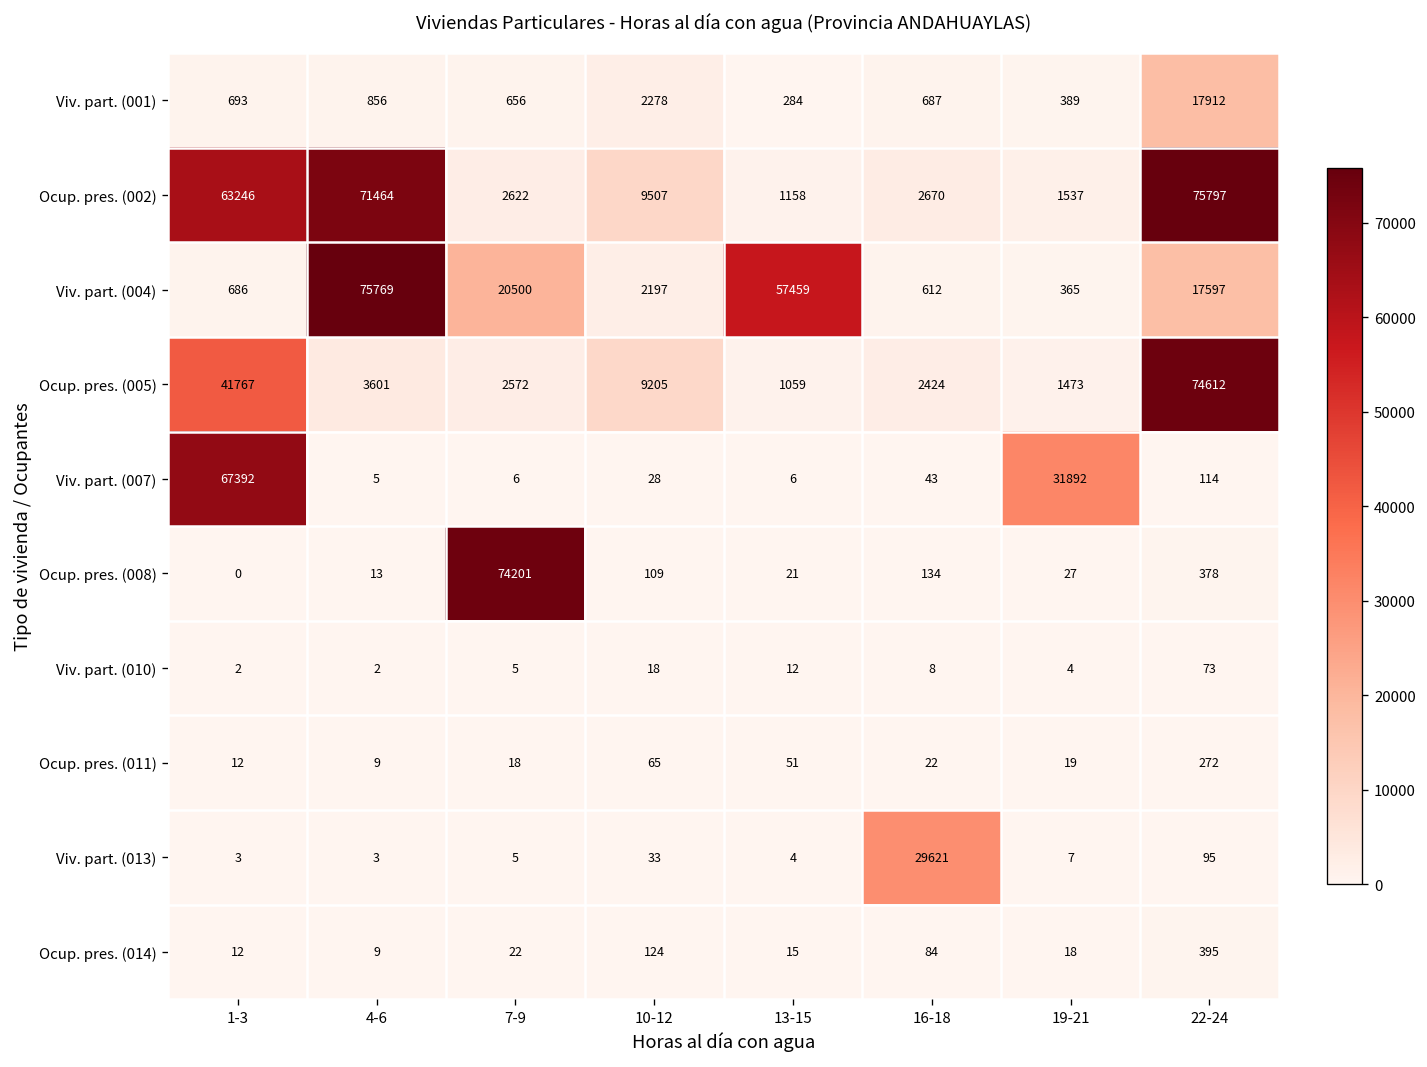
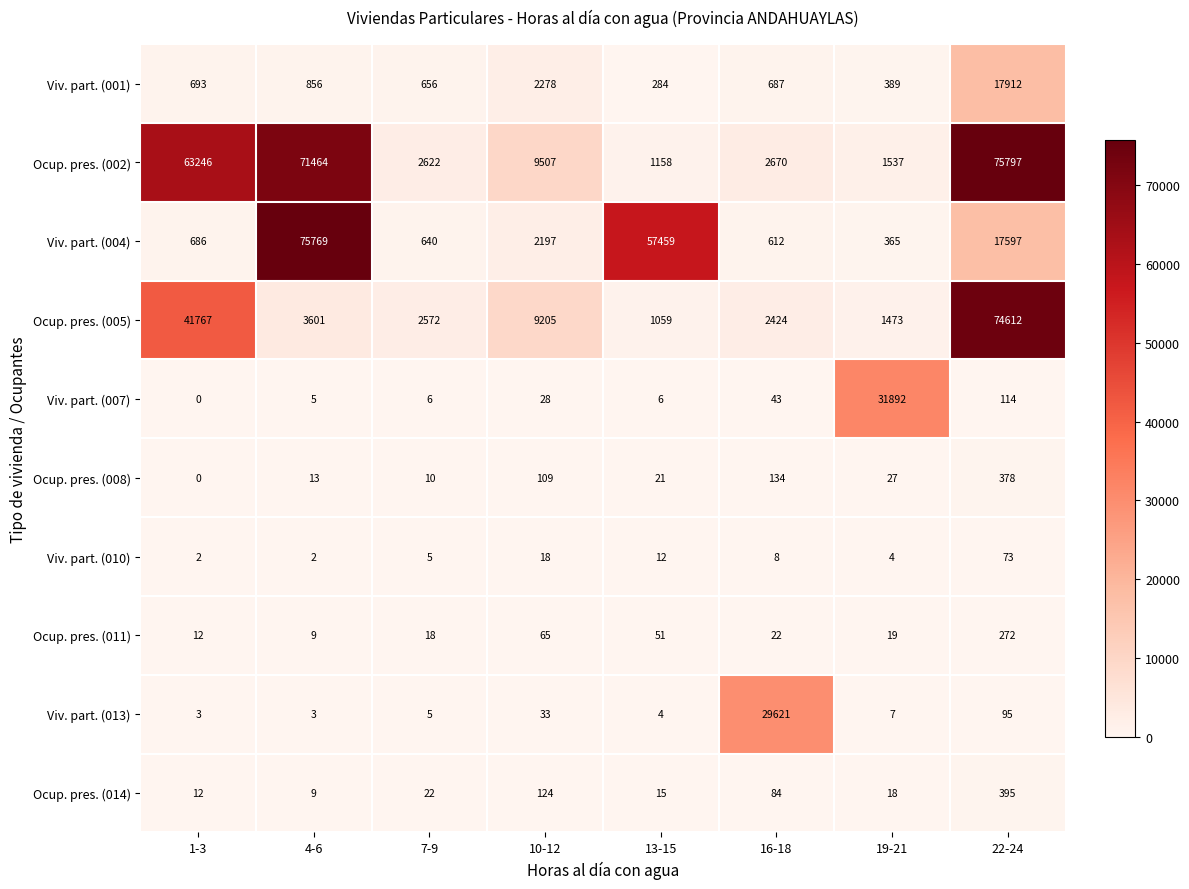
  {
    "Viv. part. (001)": {
      "1-3": 693,
      "4-6": 856,
      "7-9": 656,
      "10-12": 2278,
      "13-15": 284,
      "16-18": 687,
      "19-21": 389,
      "22-24": 17912
    },
    "Ocup. pres. (002)": {
      "1-3": 63246,
      "4-6": 71464,
      "7-9": 2622,
      "10-12": 9507,
      "13-15": 1158,
      "16-18": 2670,
      "19-21": 1537,
      "22-24": 75797
    },
    "Viv. part. (004)": {
      "1-3": 686,
      "4-6": 75769,
-     "7-9": 20500,
+     "7-9": 640,
      "10-12": 2197,
      "13-15": 57459,
      "16-18": 612,
      "19-21": 365,
      "22-24": 17597
    },
    "Ocup. pres. (005)": {
      "1-3": 41767,
      "4-6": 3601,
      "7-9": 2572,
      "10-12": 9205,
      "13-15": 1059,
      "16-18": 2424,
      "19-21": 1473,
      "22-24": 74612
    },
    "Viv. part. (007)": {
-     "1-3": 67392,
+     "1-3": 0,
      "4-6": 5,
      "7-9": 6,
      "10-12": 28,
      "13-15": 6,
      "16-18": 43,
      "19-21": 31892,
      "22-24": 114
    },
    "Ocup. pres. (008)": {
      "1-3": 0,
      "4-6": 13,
-     "7-9": 74201,
+     "7-9": 10,
      "10-12": 109,
      "13-15": 21,
      "16-18": 134,
      "19-21": 27,
      "22-24": 378
    },
    "Viv. part. (010)": {
      "1-3": 2,
      "4-6": 2,
      "7-9": 5,
      "10-12": 18,
      "13-15": 12,
      "16-18": 8,
      "19-21": 4,
      "22-24": 73
    },
    "Ocup. pres. (011)": {
      "1-3": 12,
      "4-6": 9,
      "7-9": 18,
      "10-12": 65,
      "13-15": 51,
      "16-18": 22,
      "19-21": 19,
      "22-24": 272
    },
    "Viv. part. (013)": {
      "1-3": 3,
      "4-6": 3,
      "7-9": 5,
      "10-12": 33,
      "13-15": 4,
      "16-18": 29621,
      "19-21": 7,
      "22-24": 95
    },
    "Ocup. pres. (014)": {
      "1-3": 12,
      "4-6": 9,
      "7-9": 22,
      "10-12": 124,
      "13-15": 15,
      "16-18": 84,
      "19-21": 18,
      "22-24": 395
    }
  }
